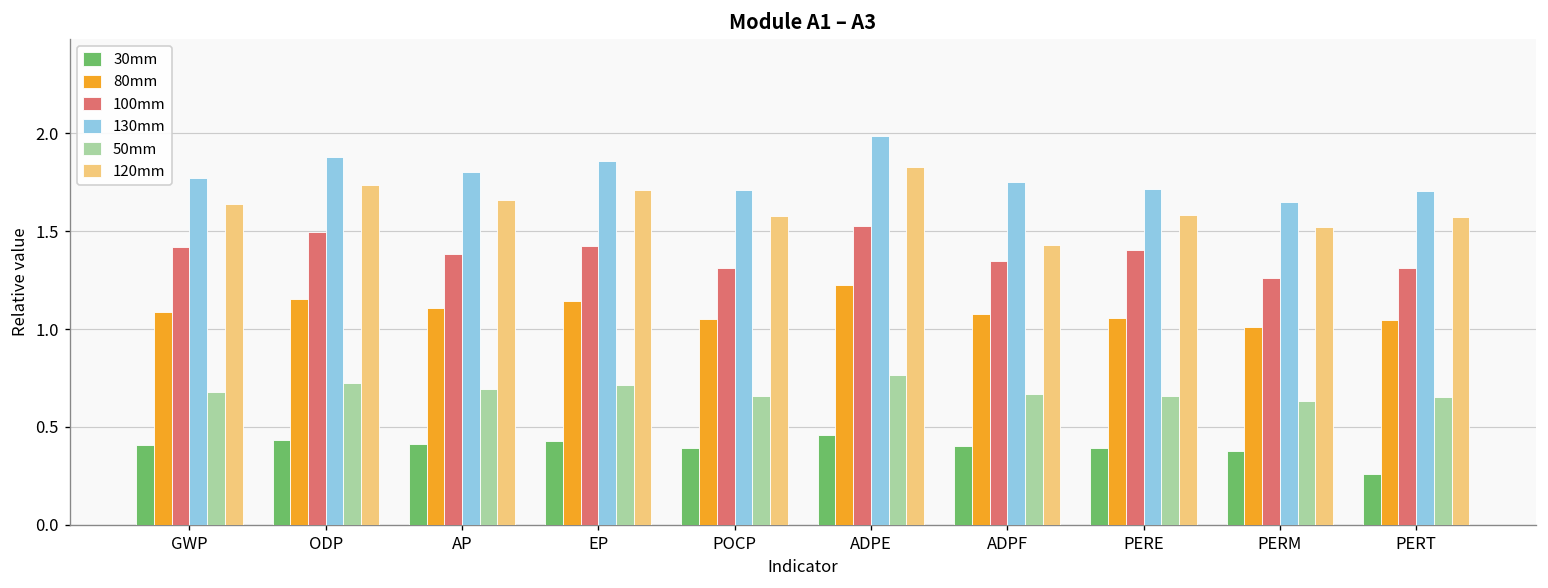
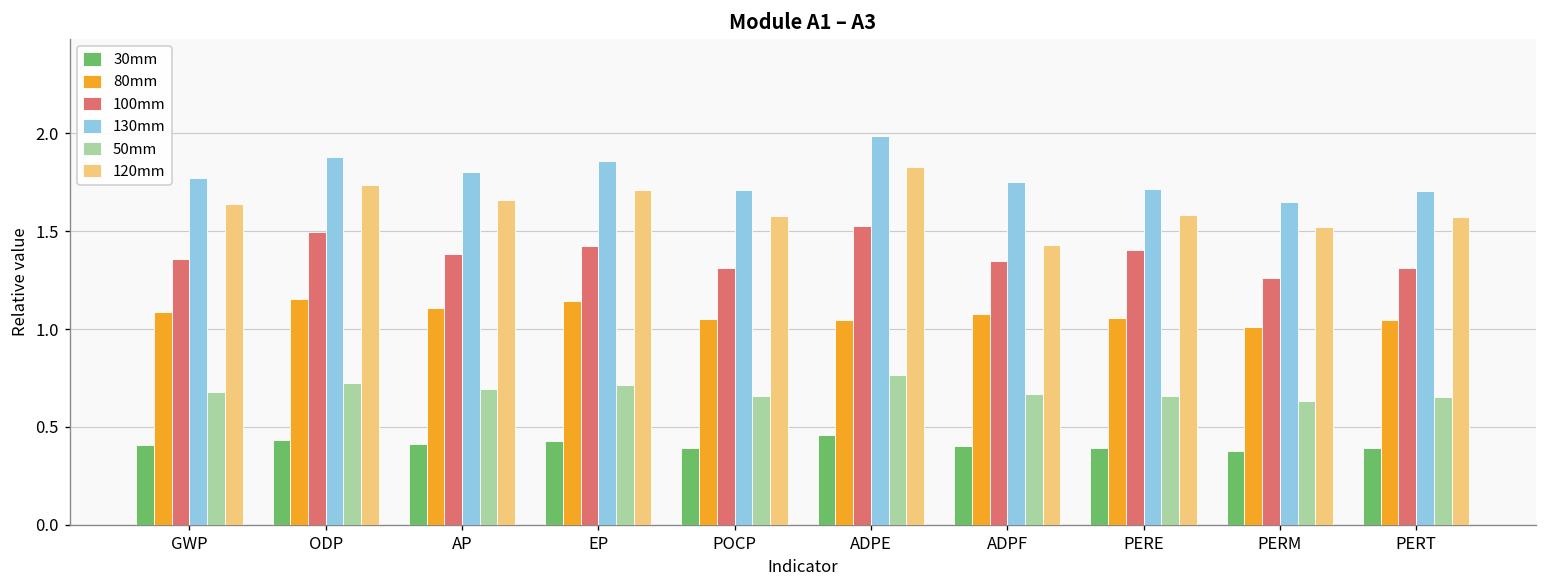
  {
    "30mm": {
      "GWP": 0.41,
      "ODP": 0.43,
      "AP": 0.42,
      "EP": 0.43,
      "POCP": 0.39,
      "ADPE": 0.46,
      "ADPF": 0.40,
      "PERE": 0.40,
      "PERM": 0.38,
-     "PERT": 0.26
+     "PERT": 0.39
    },
    "80mm": {
      "GWP": 1.09,
      "ODP": 1.16,
      "AP": 1.11,
      "EP": 1.14,
      "POCP": 1.05,
-     "ADPE": 1.22,
+     "ADPE": 1.05,
      "ADPF": 1.08,
      "PERE": 1.06,
      "PERM": 1.01,
      "PERT": 1.05
    },
    "100mm": {
-     "GWP": 1.42,
+     "GWP": 1.36,
      "ODP": 1.50,
      "AP": 1.39,
      "EP": 1.42,
      "POCP": 1.31,
      "ADPE": 1.53,
      "ADPF": 1.35,
      "PERE": 1.41,
      "PERM": 1.26,
      "PERT": 1.31
    },
    "130mm": {
      "GWP": 1.77,
      "ODP": 1.88,
      "AP": 1.80,
      "EP": 1.86,
      "POCP": 1.71,
      "ADPE": 1.99,
      "ADPF": 1.75,
      "PERE": 1.72,
      "PERM": 1.65,
      "PERT": 1.70
    },
    "50mm": {
      "GWP": 0.68,
      "ODP": 0.72,
      "AP": 0.69,
      "EP": 0.72,
      "POCP": 0.66,
      "ADPE": 0.76,
      "ADPF": 0.67,
      "PERE": 0.66,
      "PERM": 0.63,
      "PERT": 0.66
    },
    "120mm": {
      "GWP": 1.64,
      "ODP": 1.74,
      "AP": 1.66,
      "EP": 1.71,
      "POCP": 1.58,
      "ADPE": 1.83,
      "ADPF": 1.43,
      "PERE": 1.58,
      "PERM": 1.52,
      "PERT": 1.57
    }
  }
